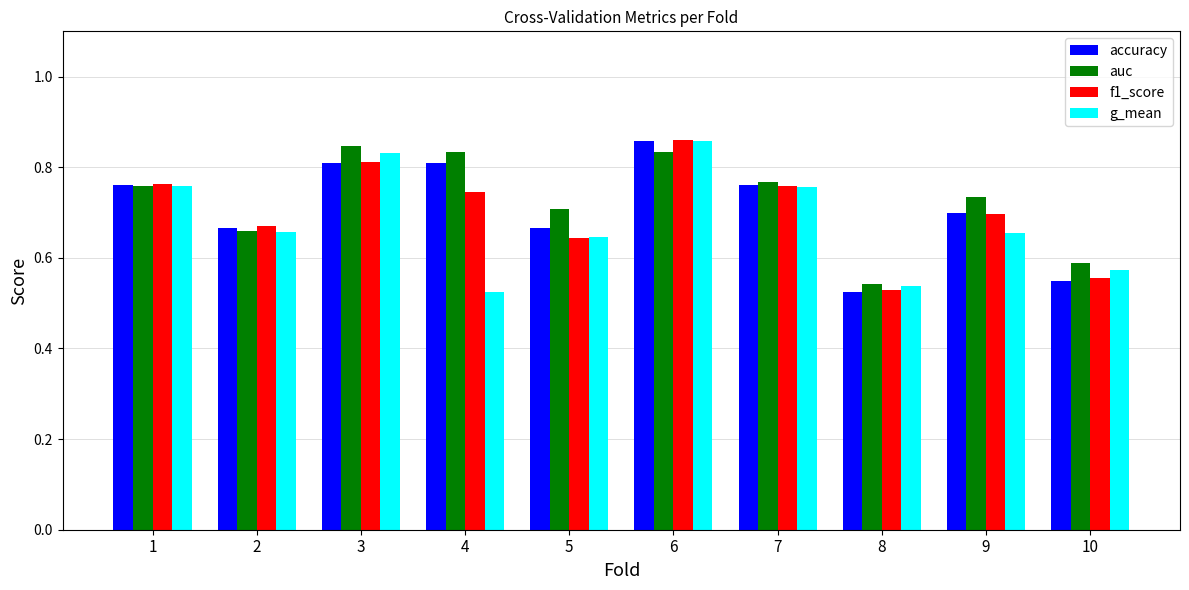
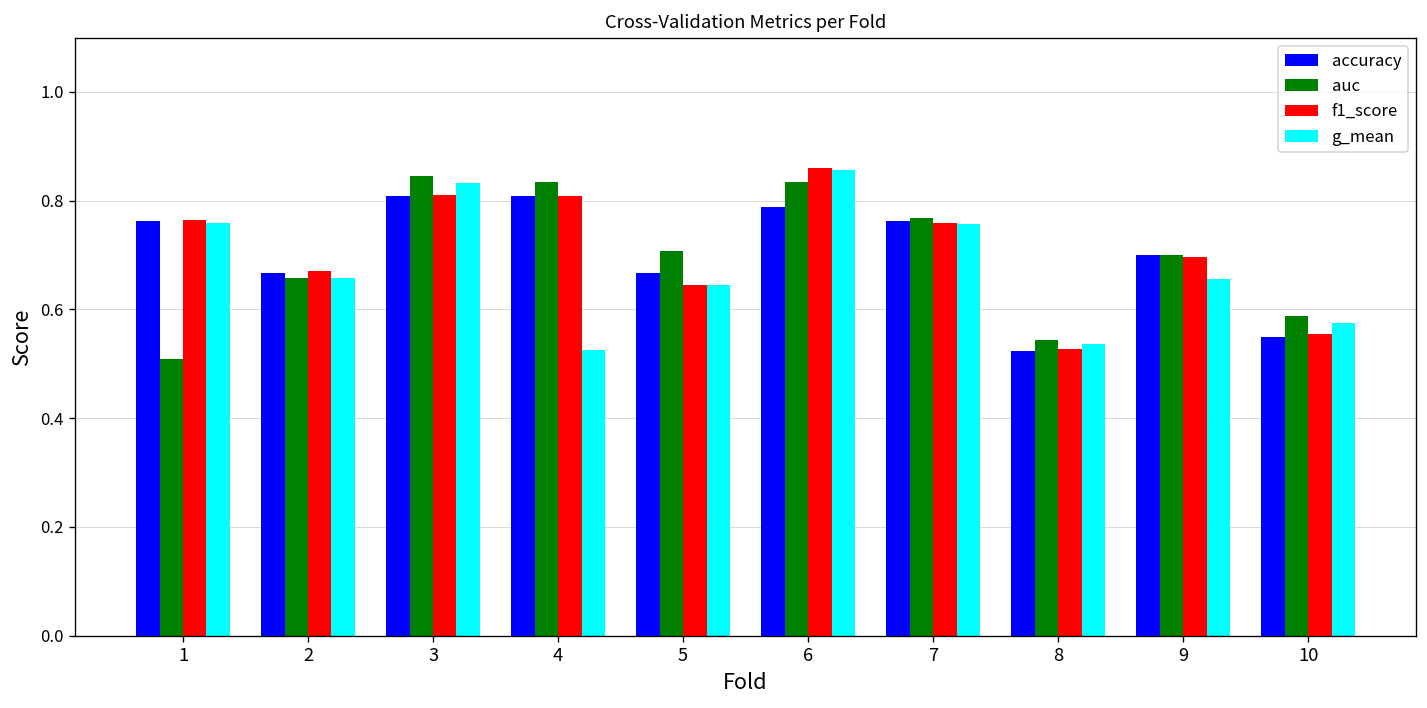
  {
    "accuracy": {
      "1": 0.76,
      "2": 0.67,
      "3": 0.81,
      "4": 0.81,
      "5": 0.67,
-     "6": 0.86,
+     "6": 0.79,
      "7": 0.76,
      "8": 0.52,
      "9": 0.70,
      "10": 0.55
    },
    "auc": {
-     "1": 0.76,
+     "1": 0.51,
      "2": 0.66,
      "3": 0.85,
      "4": 0.83,
      "5": 0.71,
      "6": 0.83,
      "7": 0.77,
      "8": 0.54,
-     "9": 0.73,
+     "9": 0.70,
      "10": 0.59
    },
    "f1_score": {
      "1": 0.76,
      "2": 0.67,
      "3": 0.81,
-     "4": 0.75,
+     "4": 0.81,
      "5": 0.64,
      "6": 0.86,
      "7": 0.76,
      "8": 0.53,
      "9": 0.70,
      "10": 0.56
    },
    "g_mean": {
      "1": 0.76,
      "2": 0.66,
      "3": 0.83,
      "4": 0.52,
      "5": 0.65,
      "6": 0.86,
      "7": 0.76,
      "8": 0.54,
      "9": 0.66,
      "10": 0.57
    }
  }
